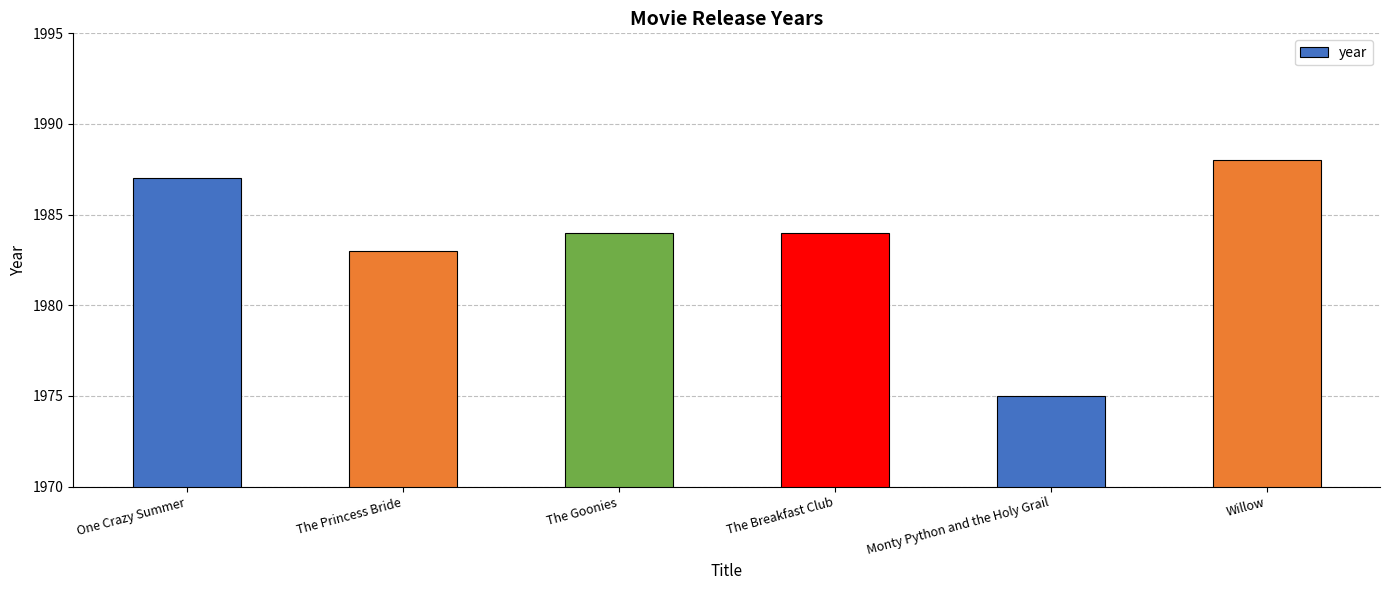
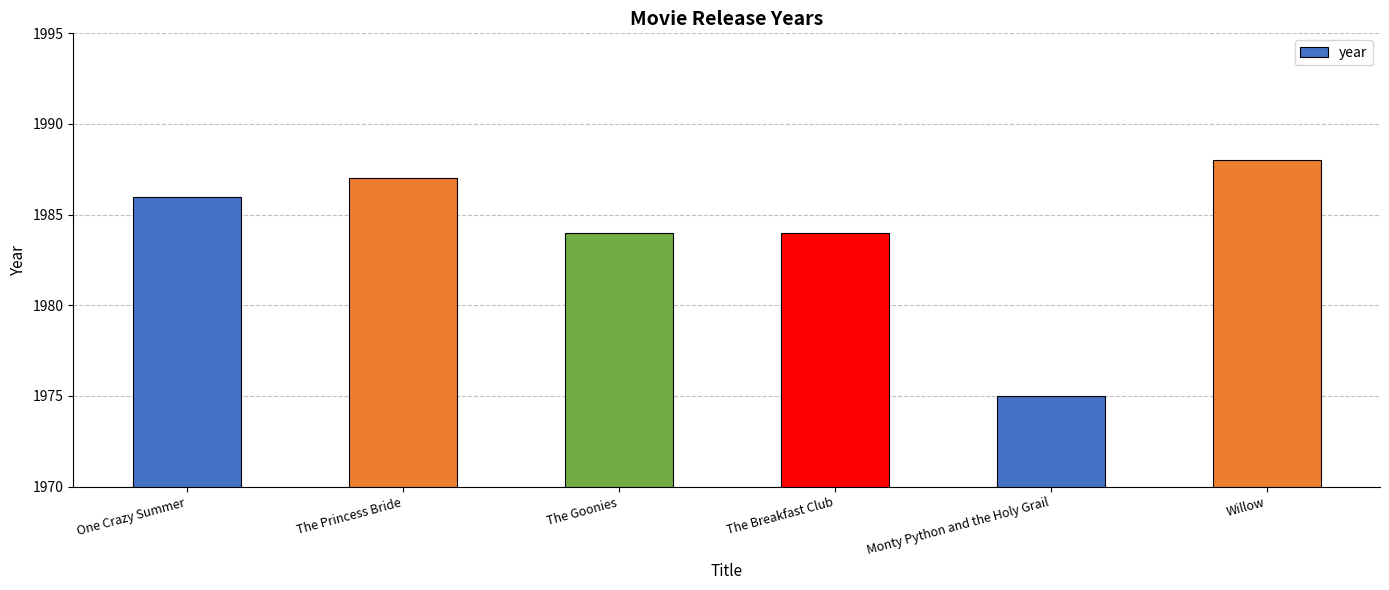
  {
-   "One Crazy Summer": 1987,
-   "The Princess Bride": 1983,
+   "One Crazy Summer": 1986,
+   "The Princess Bride": 1987,
    "The Goonies": 1984,
    "The Breakfast Club": 1984,
    "Monty Python and the Holy Grail": 1975,
    "Willow": 1988
  }
